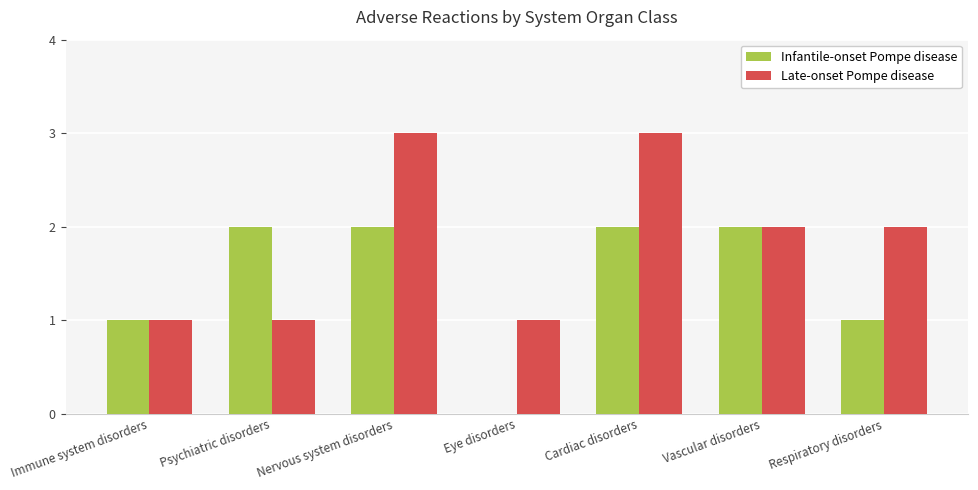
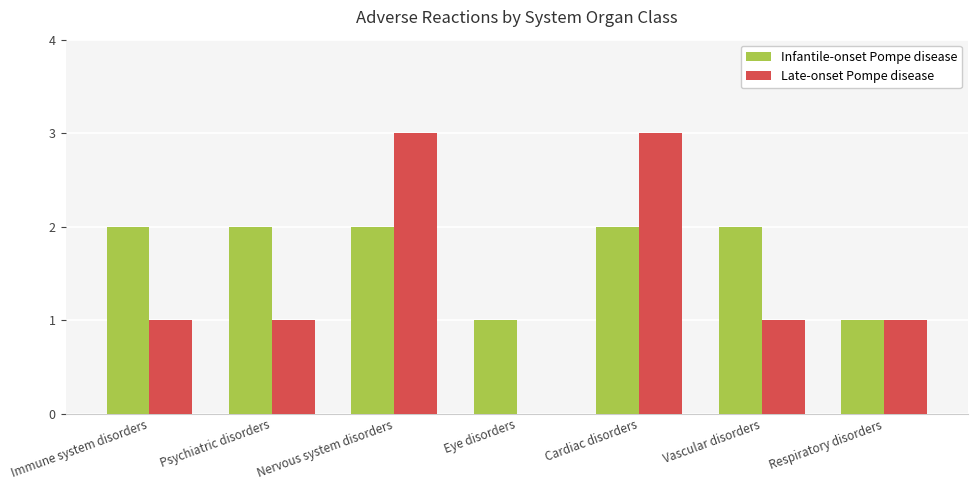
  {
    "Infantile-onset Pompe disease": {
-     "Immune system disorders": 1,
+     "Immune system disorders": 2,
      "Psychiatric disorders": 2,
      "Nervous system disorders": 2,
-     "Eye disorders": 0,
+     "Eye disorders": 1,
      "Cardiac disorders": 2,
      "Vascular disorders": 2,
      "Respiratory disorders": 1
    },
    "Late-onset Pompe disease": {
      "Immune system disorders": 1,
      "Psychiatric disorders": 1,
      "Nervous system disorders": 3,
-     "Eye disorders": 1,
+     "Eye disorders": 0,
      "Cardiac disorders": 3,
-     "Vascular disorders": 2,
-     "Respiratory disorders": 2
+     "Vascular disorders": 1,
+     "Respiratory disorders": 1
    }
  }
